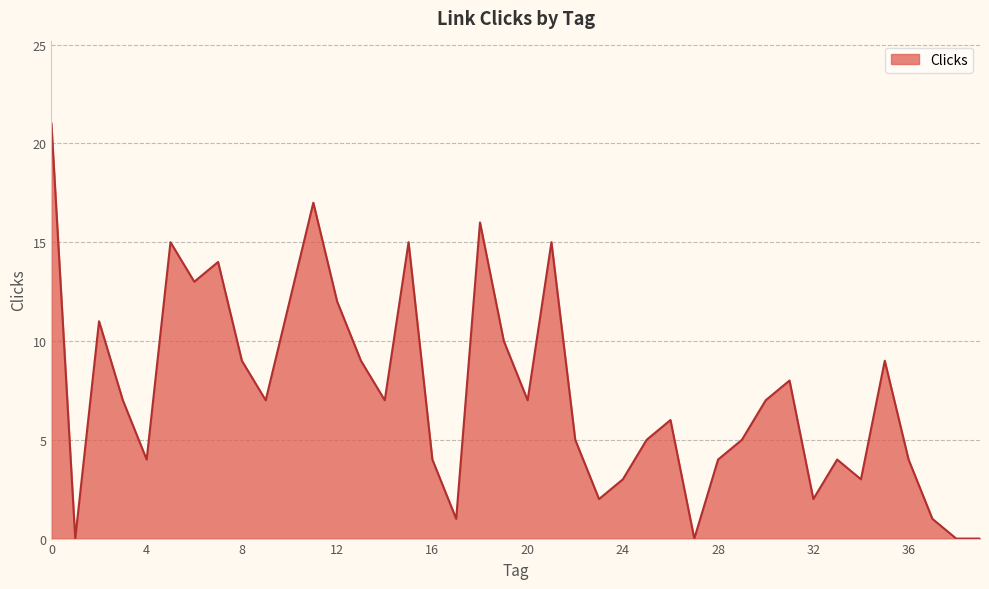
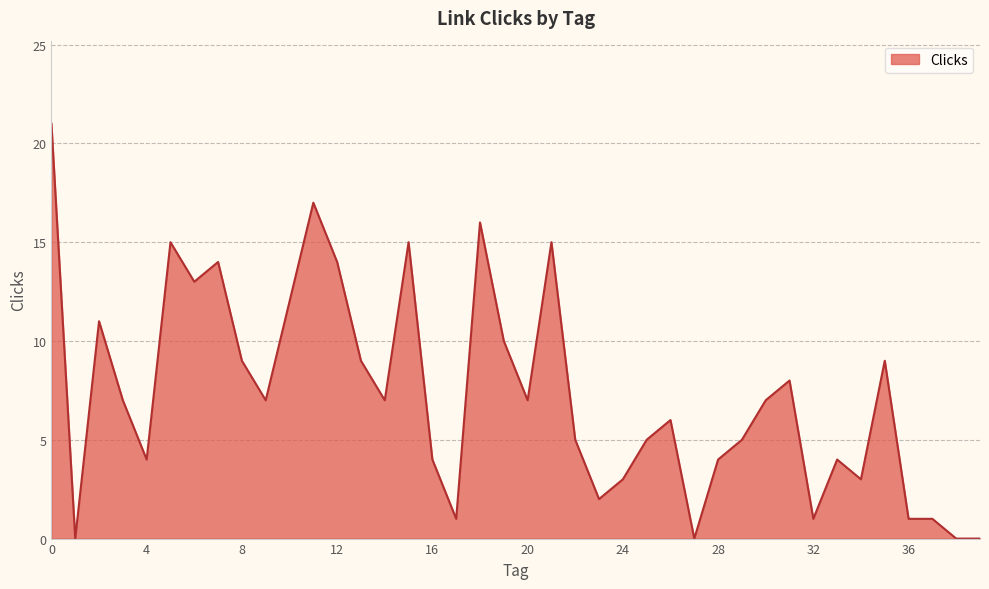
  {
    "0": 21,
    "4": 4,
    "8": 9,
-   "12": 12,
+   "12": 14,
    "16": 4,
    "20": 7,
    "24": 3,
    "28": 4,
-   "32": 2,
-   "36": 4
+   "32": 1,
+   "36": 1
  }
